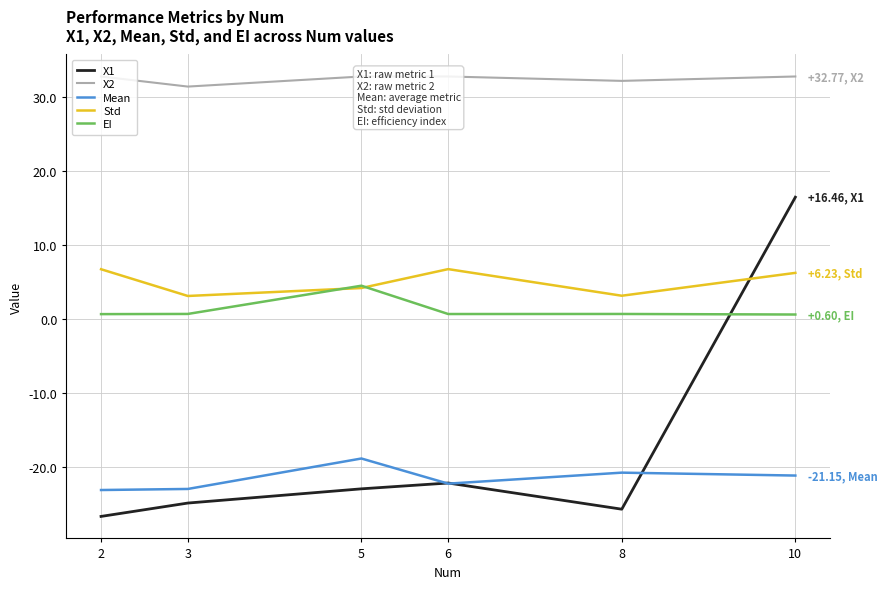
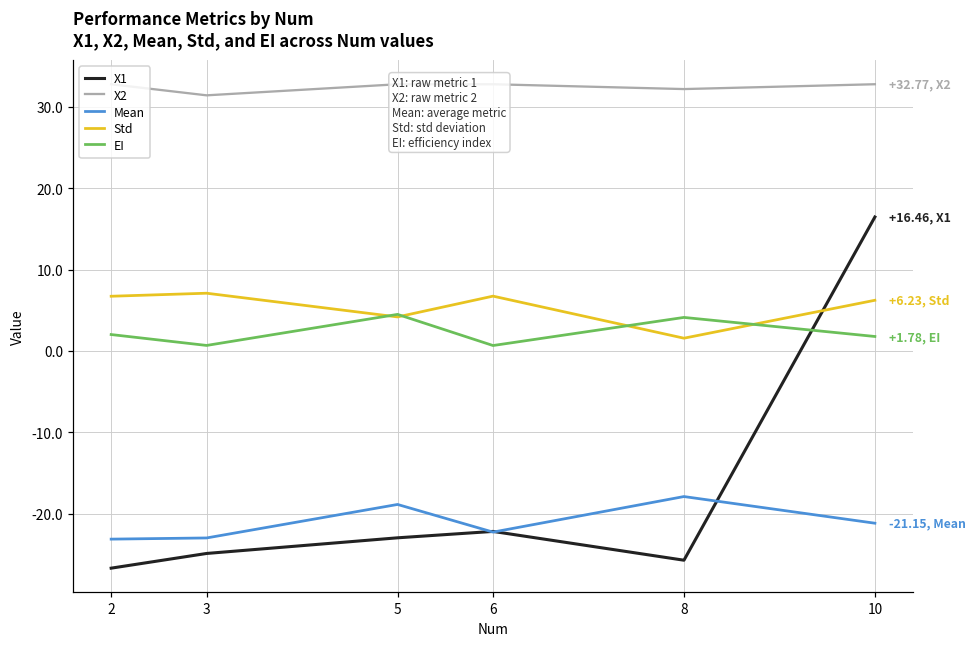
  {
    "X1": {
      "10": "+16.46,"
    },
    "X2": {
      "10": "+32.77,"
    },
    "Mean": {
      "2": "-23",
      "3": "-23",
      "5": "-19",
-     "8": "-21"
+     "8": "-18"
    },
    "Std": {
      "2": "7",
-     "3": "3",
+     "3": "7",
      "6": "7",
-     "8": "3"
+     "8": "2"
    },
    "EI": {
-     "2": "1",
-     "8": "1",
-     "10": "+0.60,"
+     "2": "2",
+     "8": "4",
+     "10": "+1.78,"
    }
  }
